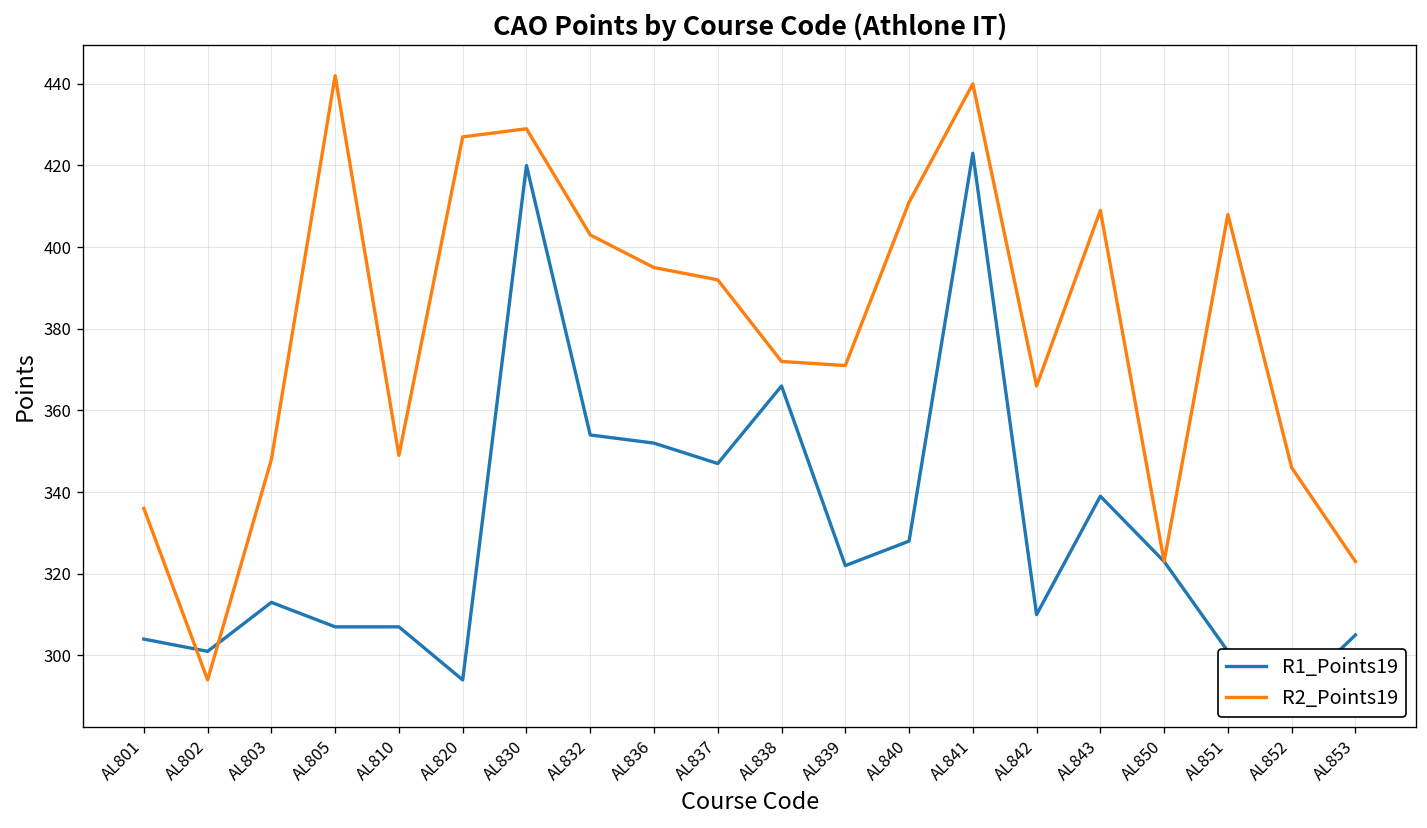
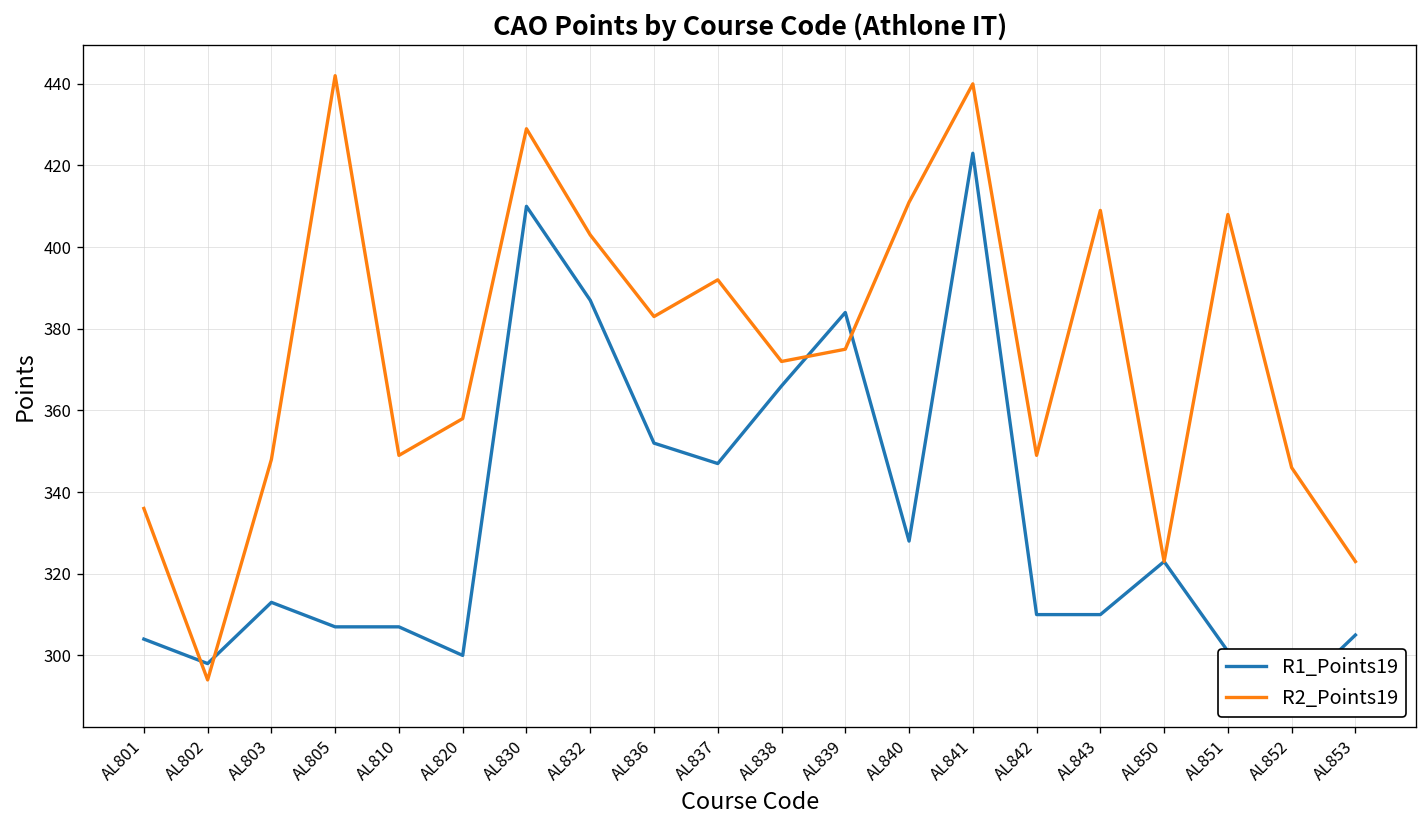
  {
    "R1_Points19": {
      "AL801": 304,
-     "AL802": 301,
+     "AL802": 298,
      "AL803": 313,
      "AL805": 307,
      "AL810": 307,
-     "AL820": 294,
-     "AL830": 420,
-     "AL832": 354,
+     "AL820": 300,
+     "AL830": 410,
+     "AL832": 387,
      "AL836": 352,
      "AL837": 347,
      "AL838": 366,
-     "AL839": 322,
+     "AL839": 384,
      "AL840": 328,
      "AL841": 423,
      "AL842": 310,
-     "AL843": 339,
+     "AL843": 310,
      "AL853": 305
    },
    "R2_Points19": {
      "AL801": 336,
      "AL802": 294,
      "AL803": 348,
      "AL805": 442,
      "AL810": 349,
-     "AL820": 427,
+     "AL820": 358,
      "AL830": 429,
      "AL832": 403,
-     "AL836": 395,
+     "AL836": 383,
      "AL837": 392,
      "AL838": 372,
-     "AL839": 371,
+     "AL839": 375,
      "AL840": 411,
      "AL841": 440,
-     "AL842": 366,
+     "AL842": 349,
      "AL843": 409,
      "AL851": 408,
      "AL852": 346,
      "AL853": 323
    }
  }
